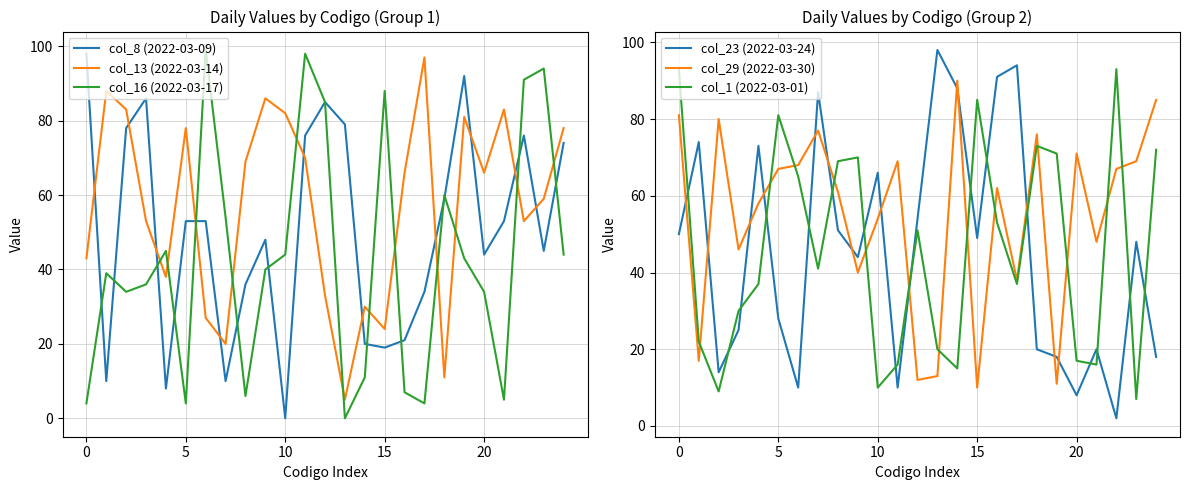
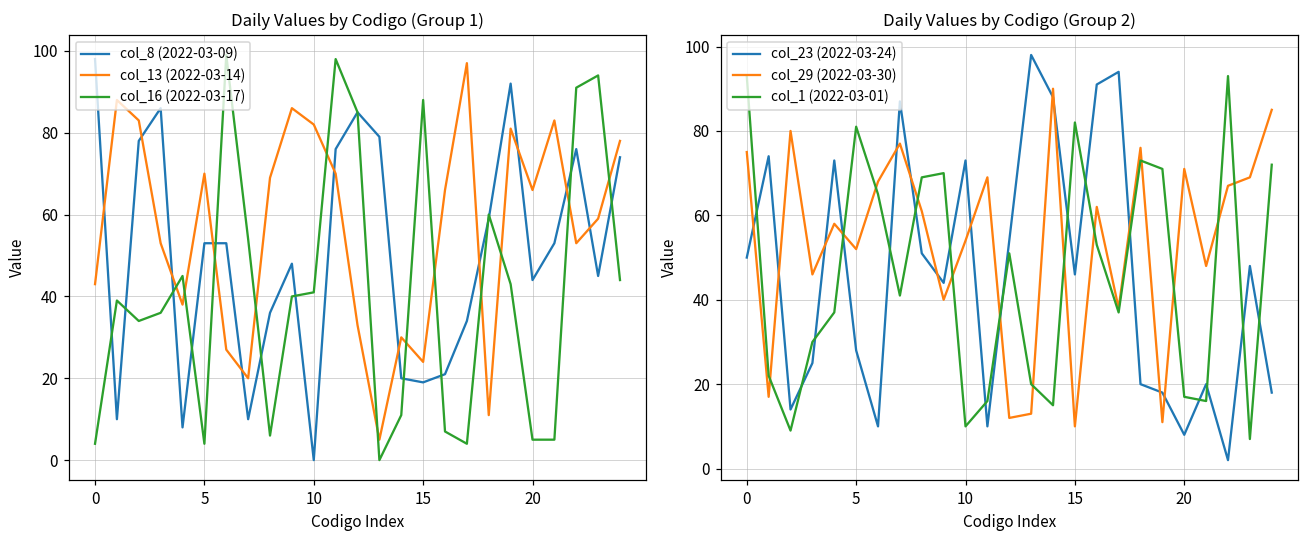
  {
    "Daily Values by Codigo (Group 1)": {
      "col_8 (2022-03-09)": {
        "5": 53,
        "10": 0,
        "15": 19,
        "20": 44
      },
      "col_13 (2022-03-14)": {
        "0": 43,
-       "5": 78,
+       "5": 70,
        "10": 82,
        "15": 24,
        "20": 66
      },
      "col_16 (2022-03-17)": {
        "0": 4,
        "5": 4,
-       "10": 44,
+       "10": 41,
        "15": 88,
-       "20": 34
+       "20": 5
      }
    },
    "Daily Values by Codigo (Group 2)": {
      "col_23 (2022-03-24)": {
        "0": 50,
        "5": 28,
-       "10": 66,
-       "15": 49,
+       "10": 73,
+       "15": 46,
        "20": 8
      },
      "col_29 (2022-03-30)": {
-       "0": 81,
-       "5": 67,
+       "0": 75,
+       "5": 52,
        "10": 54,
        "15": 10,
        "20": 71
      },
      "col_1 (2022-03-01)": {
        "5": 81,
        "10": 10,
-       "15": 85,
+       "15": 82,
        "20": 17
      }
    }
  }
